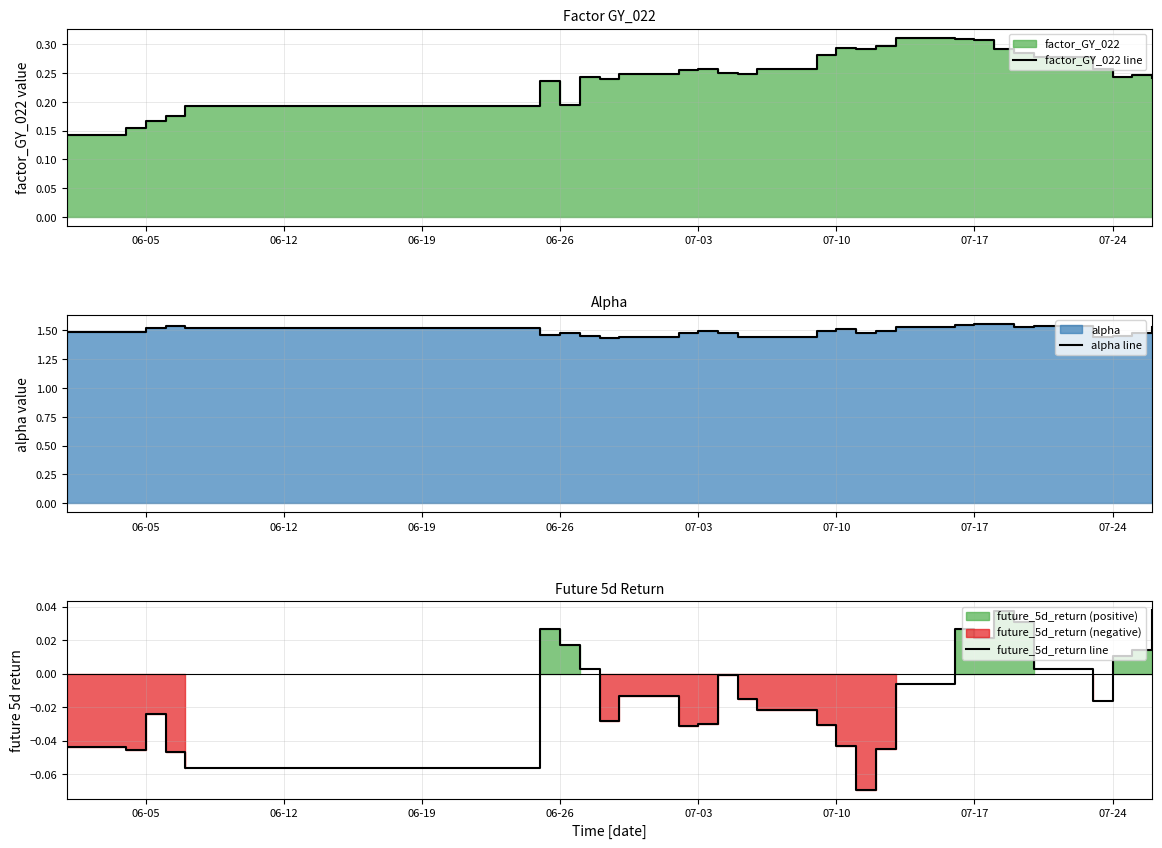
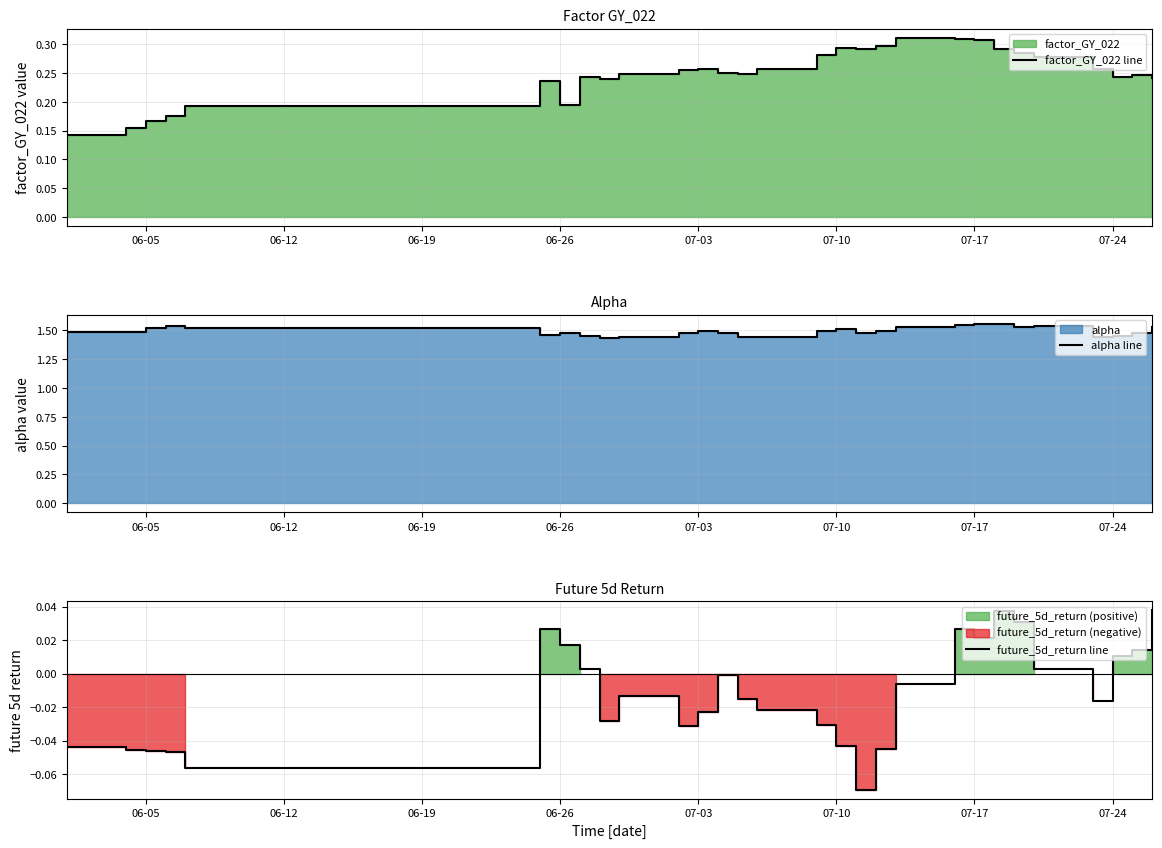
  {
    "Future 5d Return": {
-     "06-05": -0.024,
+     "06-05": -0.046,
      "06-26": 0.017,
-     "07-03": -0.030,
+     "07-03": -0.023,
      "07-10": -0.043
    }
  }
